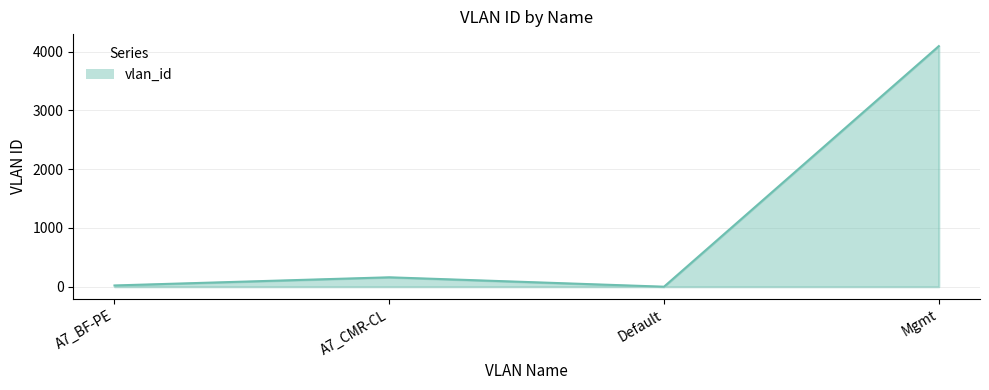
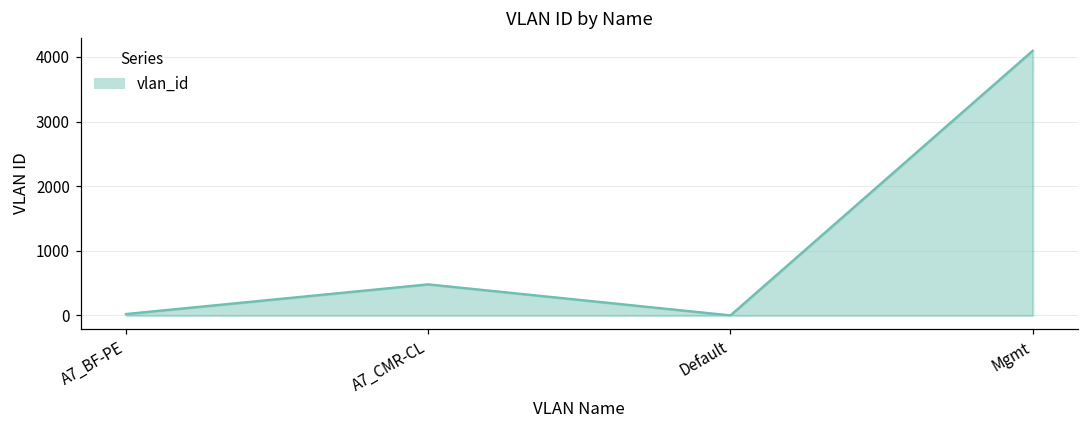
  {
    "A7_BF-PE": 0,
-   "A7_CMR-CL": 200,
+   "A7_CMR-CL": 500,
    "Default": 0,
    "Mgmt": 4100
  }
